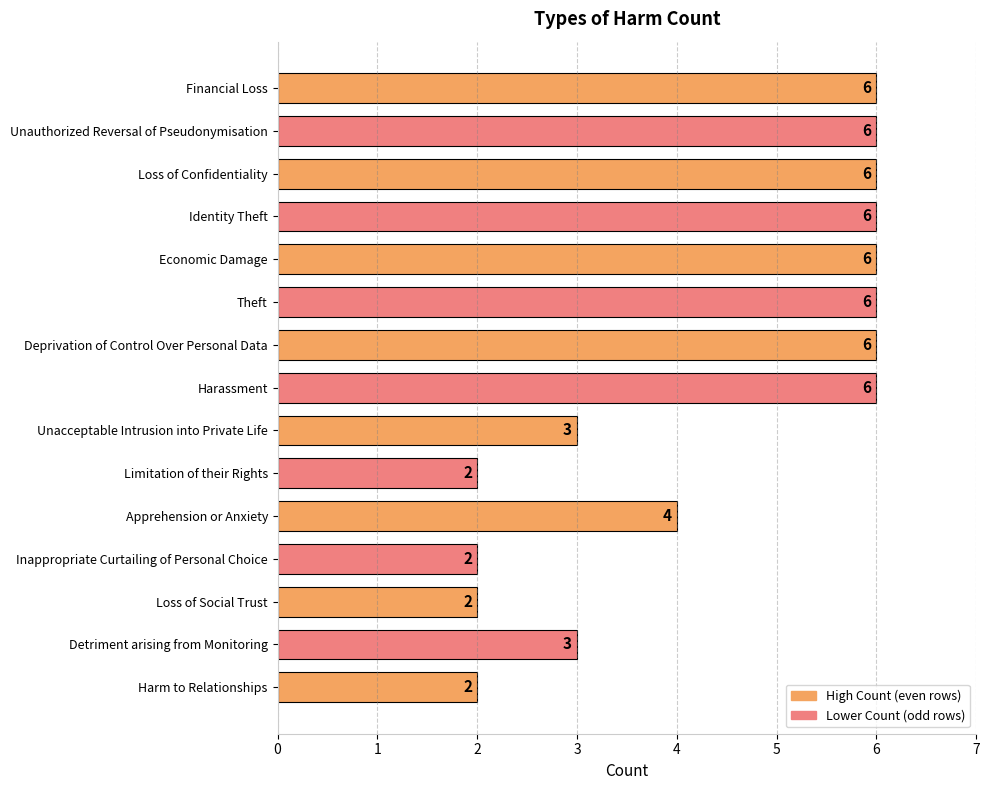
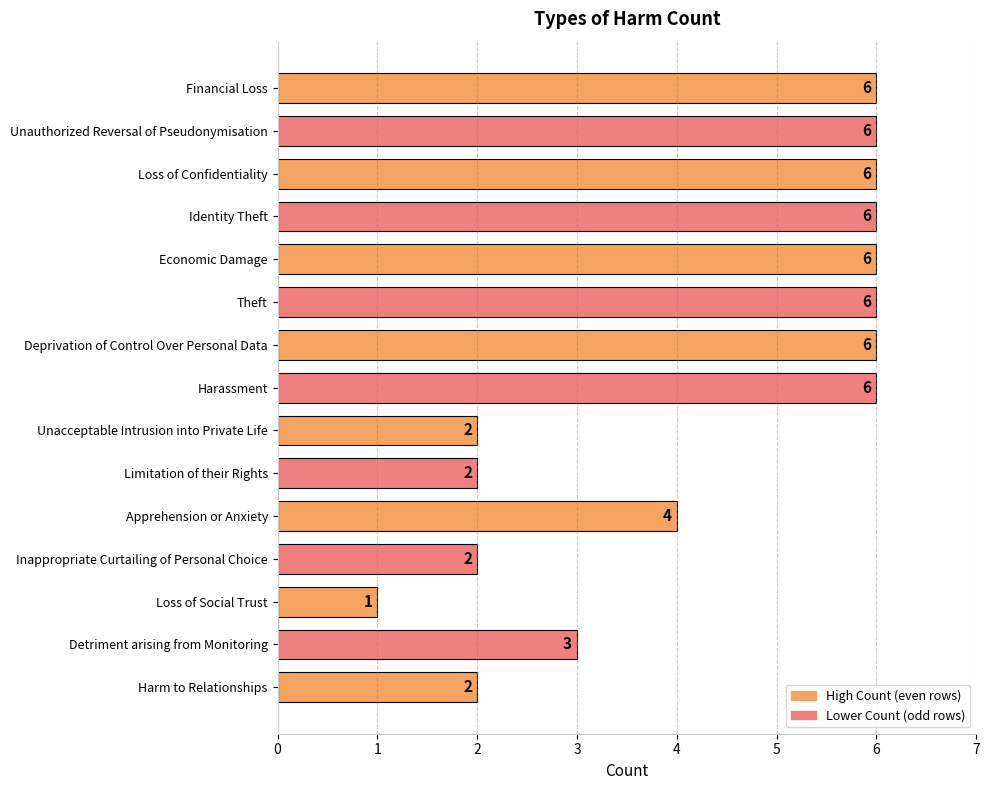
  {
    "Financial Loss": 6,
    "Unauthorized Reversal of Pseudonymisation": 6,
    "Loss of Confidentiality": 6,
    "Identity Theft": 6,
    "Economic Damage": 6,
    "Theft": 6,
    "Deprivation of Control Over Personal Data": 6,
    "Harassment": 6,
-   "Unacceptable Intrusion into Private Life": 3,
+   "Unacceptable Intrusion into Private Life": 2,
    "Limitation of their Rights": 2,
    "Apprehension or Anxiety": 4,
    "Inappropriate Curtailing of Personal Choice": 2,
-   "Loss of Social Trust": 2,
+   "Loss of Social Trust": 1,
    "Detriment arising from Monitoring": 3,
    "Harm to Relationships": 2
  }
